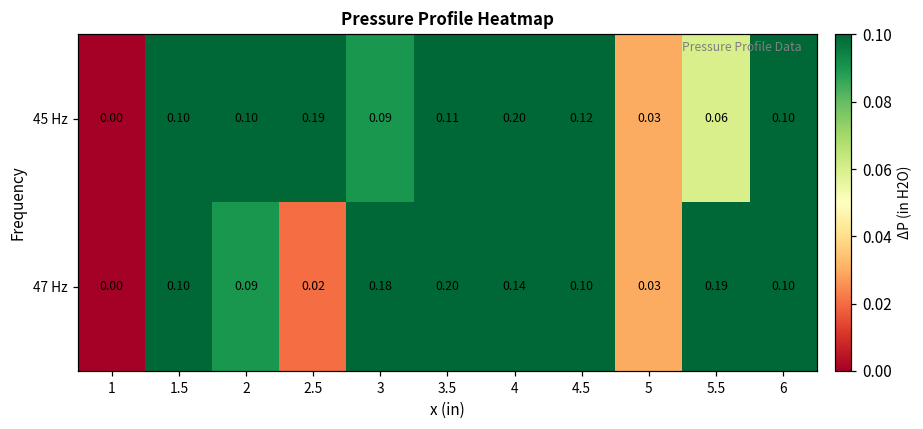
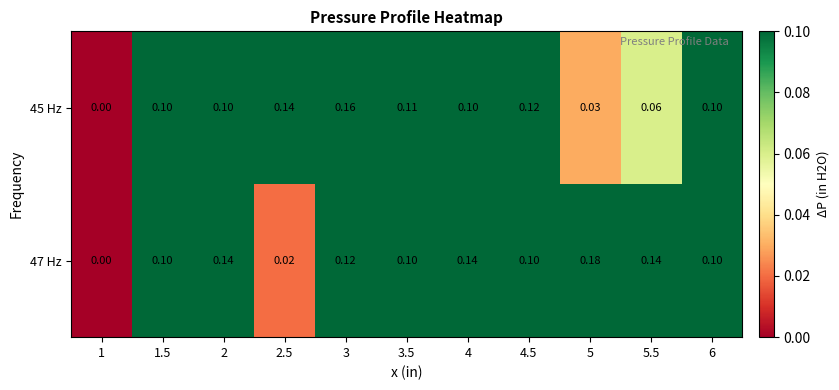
  {
    "45 Hz": {
      "1": 0.00,
      "1.5": 0.10,
      "2": 0.10,
-     "2.5": 0.19,
-     "3": 0.09,
+     "2.5": 0.14,
+     "3": 0.16,
      "3.5": 0.11,
-     "4": 0.20,
+     "4": 0.10,
      "4.5": 0.12,
      "5": 0.03,
      "6": 0.10
    },
    "47 Hz": {
      "1": 0.00,
      "1.5": 0.10,
-     "2": 0.09,
+     "2": 0.14,
      "2.5": 0.02,
-     "3": 0.18,
-     "3.5": 0.20,
+     "3": 0.12,
+     "3.5": 0.10,
      "4": 0.14,
      "4.5": 0.10,
-     "5": 0.03,
-     "5.5": 0.19,
+     "5": 0.18,
+     "5.5": 0.14,
      "6": 0.10
    }
  }
